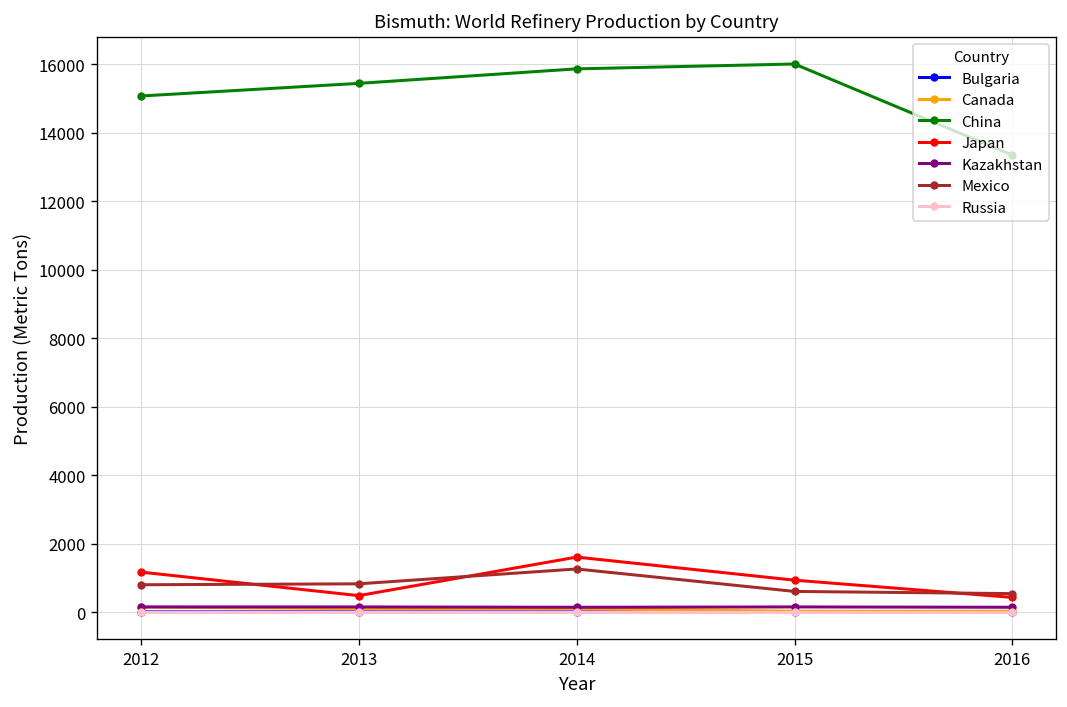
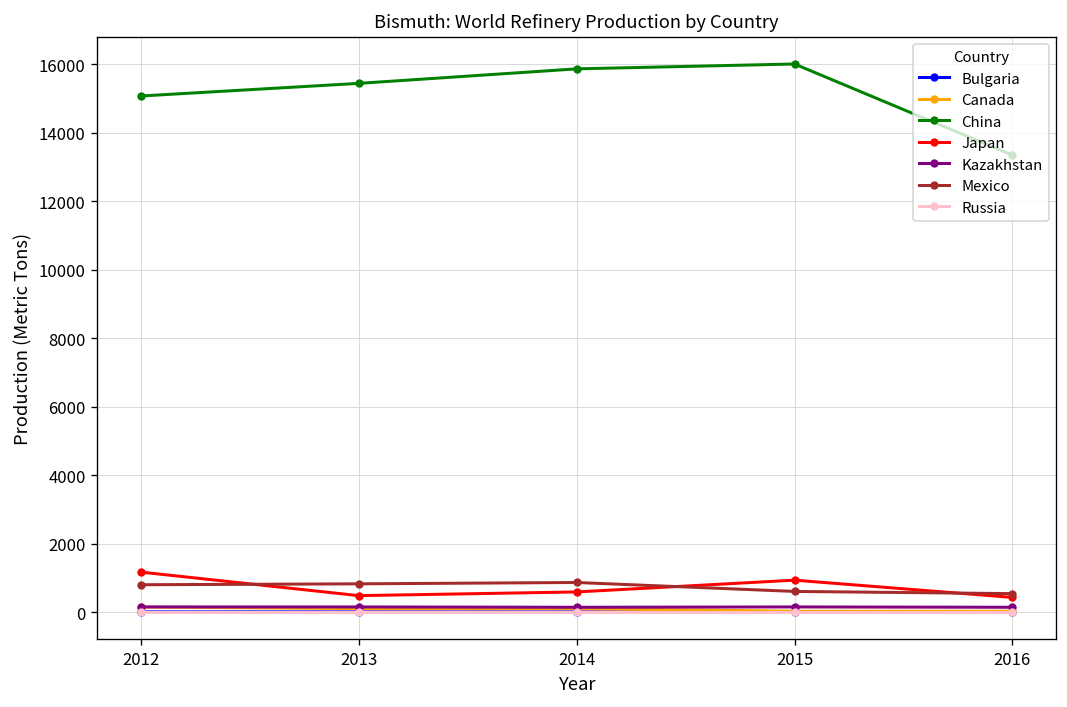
  {
    "Russia": {
      "2012": 0,
      "2013": 0,
      "2014": 0
    },
    "China": {
      "2012": 15100,
      "2013": 15400,
      "2014": 15900,
      "2015": 16000
    },
    "Japan": {
      "2012": 1200,
      "2013": 500,
-     "2014": 1600,
+     "2014": 600,
      "2015": 900,
      "2016": 400
    },
    "Kazakhstan": {
      "2015": 200,
      "2016": 100
    },
    "Mexico": {
      "2012": 800,
      "2013": 800,
-     "2014": 1300,
+     "2014": 900,
      "2015": 600,
      "2016": 500
    }
  }
